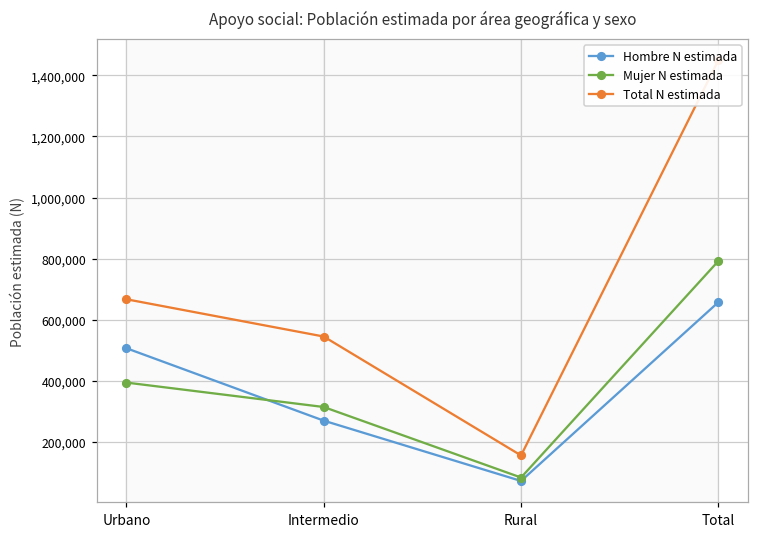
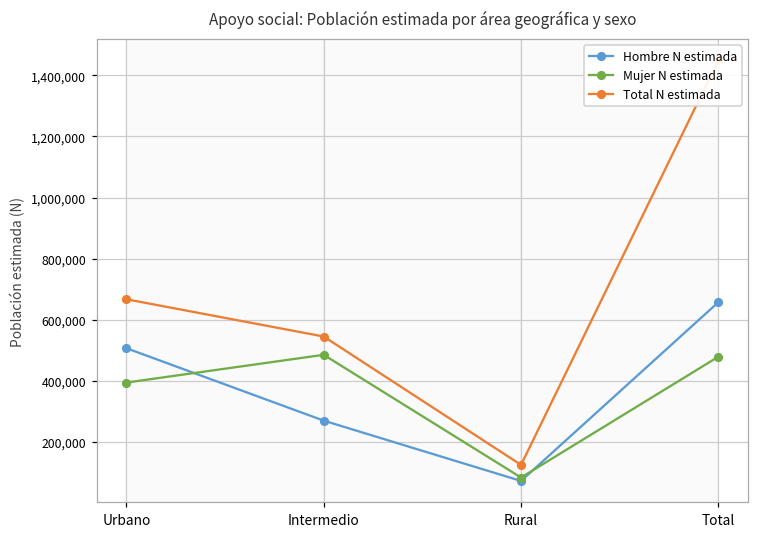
  {
    "Hombre N estimada": {
      "Urbano": "510,000",
      "Intermedio": "270,000",
      "Rural": "70,000",
      "Total": "660,000"
    },
    "Mujer N estimada": {
      "Urbano": "390,000",
-     "Intermedio": "310,000",
+     "Intermedio": "490,000",
      "Rural": "80,000",
-     "Total": "790,000"
+     "Total": "480,000"
    },
    "Total N estimada": {
      "Urbano": "670,000",
      "Intermedio": "550,000",
-     "Rural": "160,000"
+     "Rural": "120,000"
    }
  }
